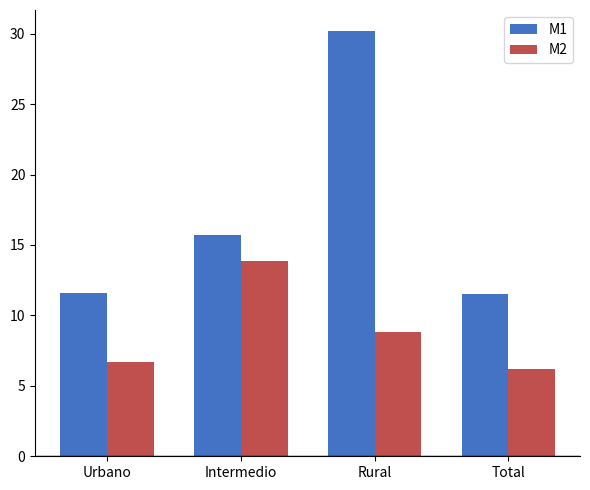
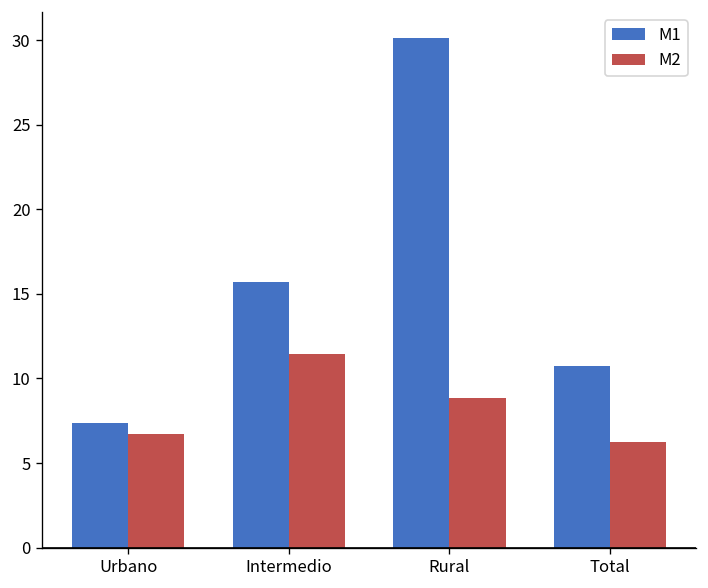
  {
    "M1": {
-     "Urbano": 11.6,
+     "Urbano": 7.4,
      "Intermedio": 15.7,
      "Rural": 30.2,
-     "Total": 11.5
+     "Total": 10.7
    },
    "M2": {
      "Urbano": 6.7,
-     "Intermedio": 13.8,
+     "Intermedio": 11.5,
      "Rural": 8.8,
      "Total": 6.2
    }
  }
